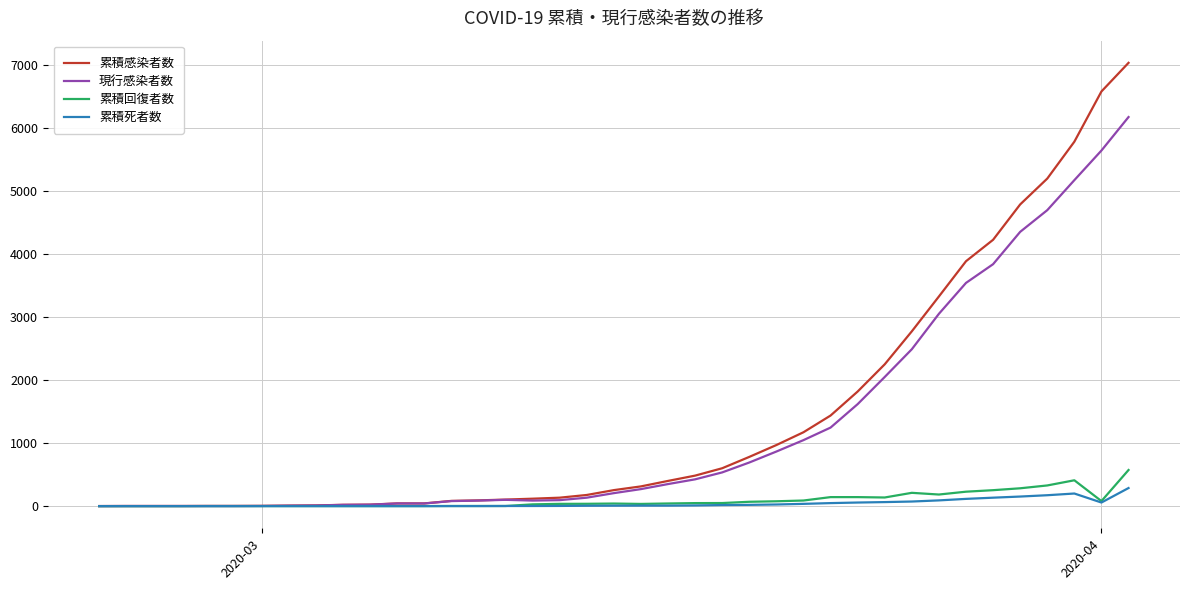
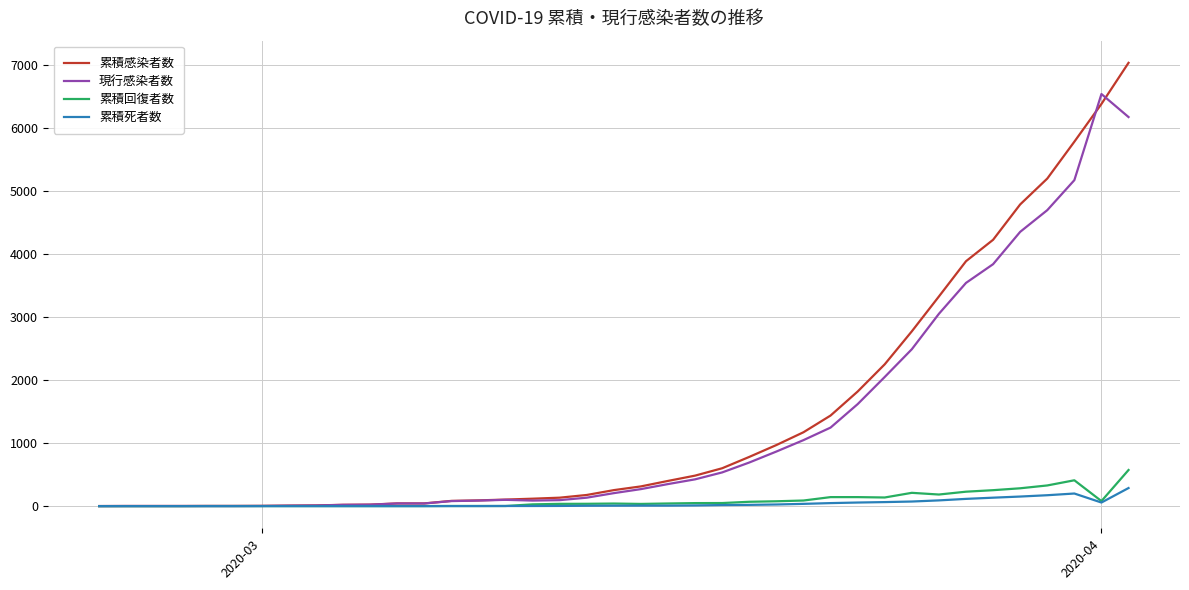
  {
    "累積感染者数": {
-     "2020-04": 6600
+     "2020-04": 6400
    },
    "現行感染者数": {
-     "2020-04": 5600
+     "2020-04": 6500
    }
  }
